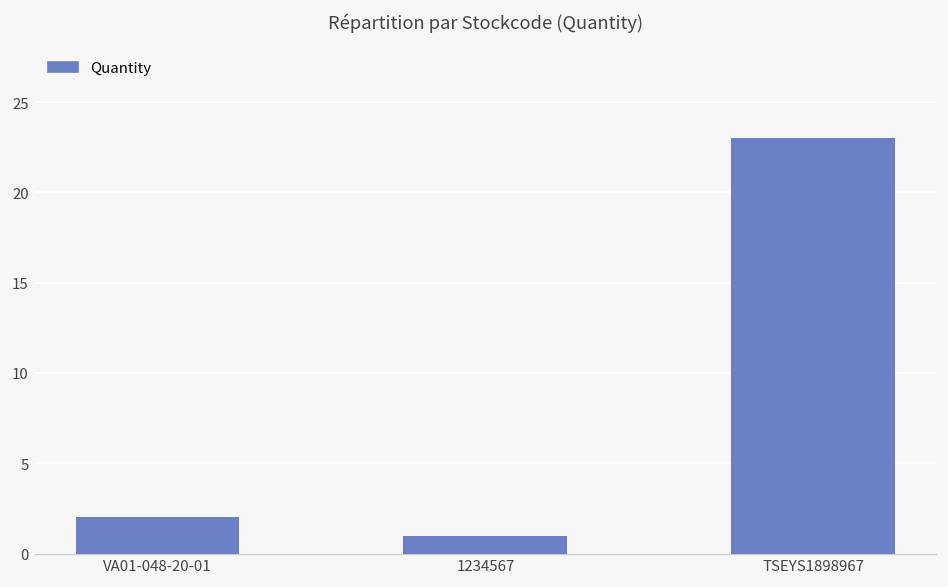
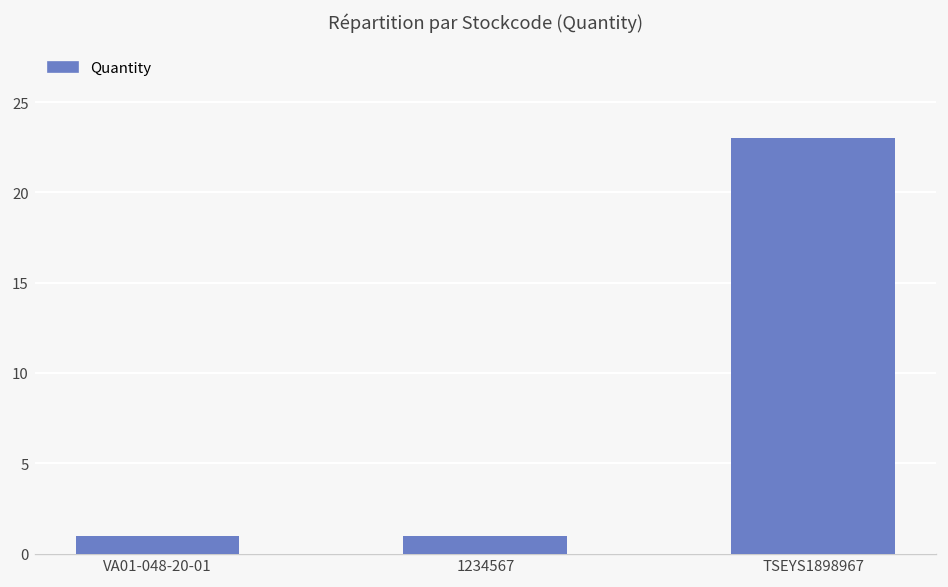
  {
-   "VA01-048-20-01": 2,
+   "VA01-048-20-01": 1,
    "1234567": 1,
    "TSEYS1898967": 23
  }
